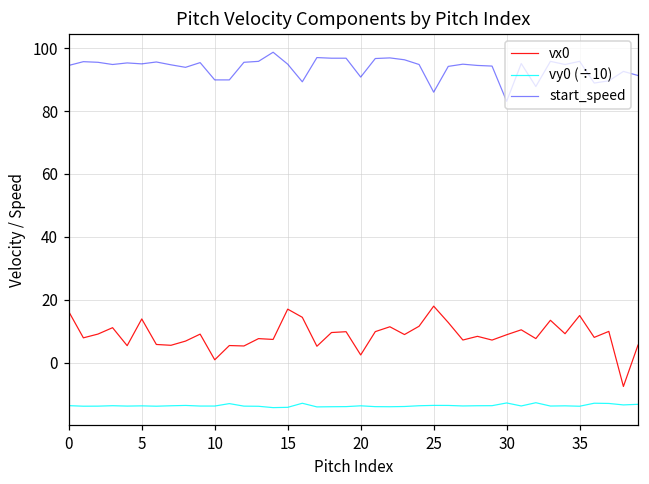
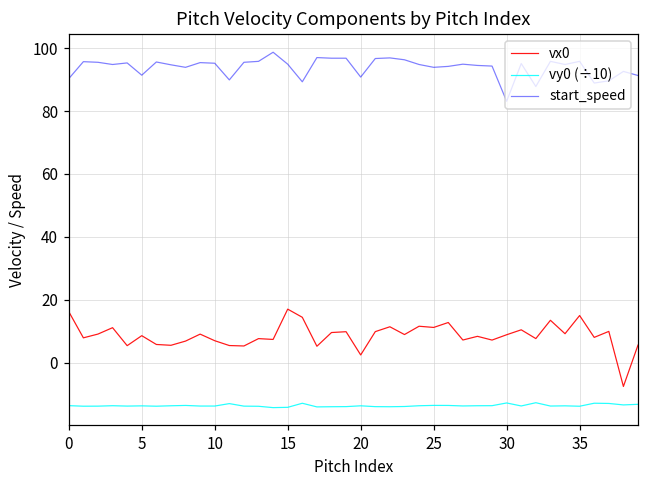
  {
    "vx0": {
      "0": 16,
-     "5": 14,
-     "10": 1,
+     "5": 9,
+     "10": 7,
      "15": 17,
      "20": 2,
-     "25": 18,
+     "25": 11,
      "30": 9,
      "35": 15
    },
    "vy0 (÷10)": {
      "0": -14,
      "5": -14,
      "10": -14,
      "15": -14,
      "20": -14,
      "25": -14,
      "30": -13,
      "35": -14
    },
    "start_speed": {
-     "0": 95,
-     "5": 95,
-     "10": 90,
+     "0": 90,
+     "5": 91,
+     "10": 95,
      "15": 95,
      "20": 91,
-     "25": 86
+     "25": 94
    }
  }
